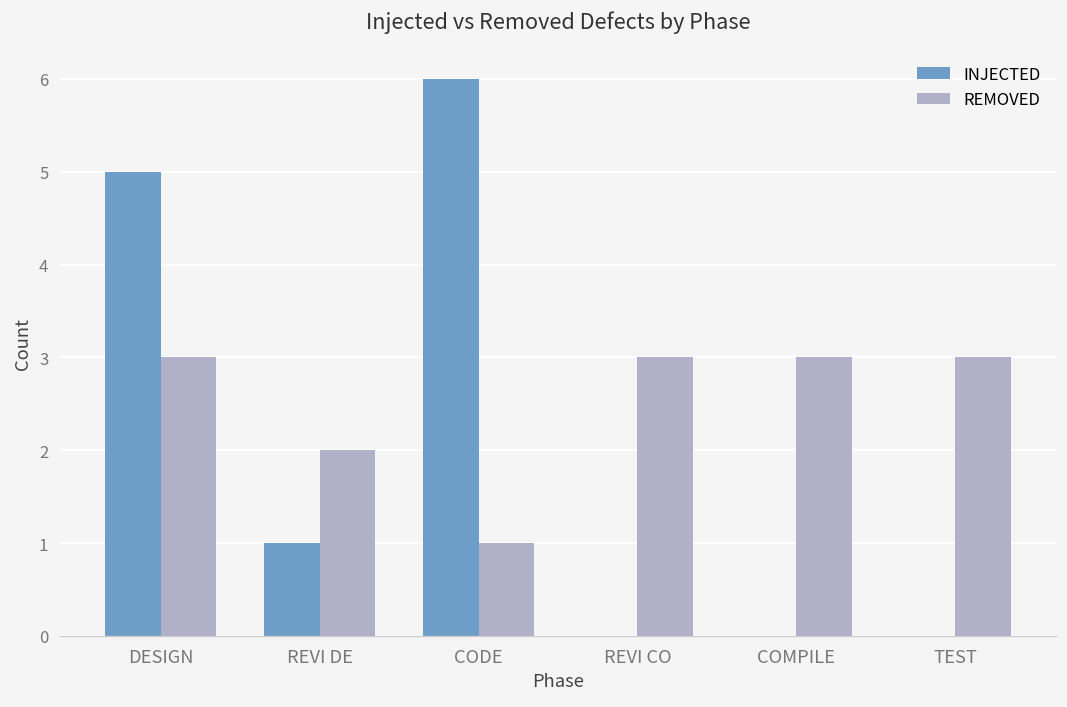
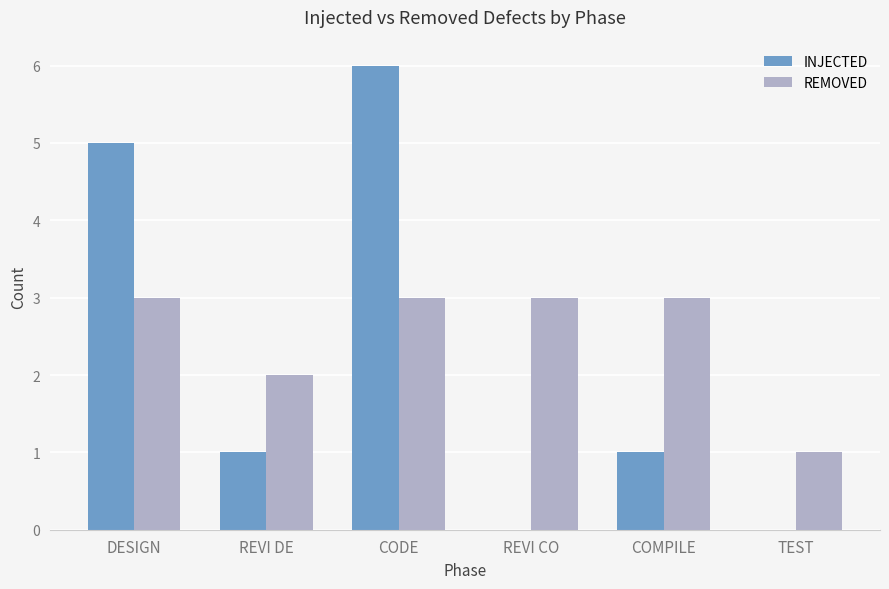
  {
    "INJECTED": {
      "DESIGN": 5,
      "REVI DE": 1,
      "CODE": 6,
      "REVI CO": 0,
-     "COMPILE": 0,
+     "COMPILE": 1,
      "TEST": 0
    },
    "REMOVED": {
      "DESIGN": 3,
      "REVI DE": 2,
-     "CODE": 1,
+     "CODE": 3,
      "REVI CO": 3,
      "COMPILE": 3,
-     "TEST": 3
+     "TEST": 1
    }
  }
